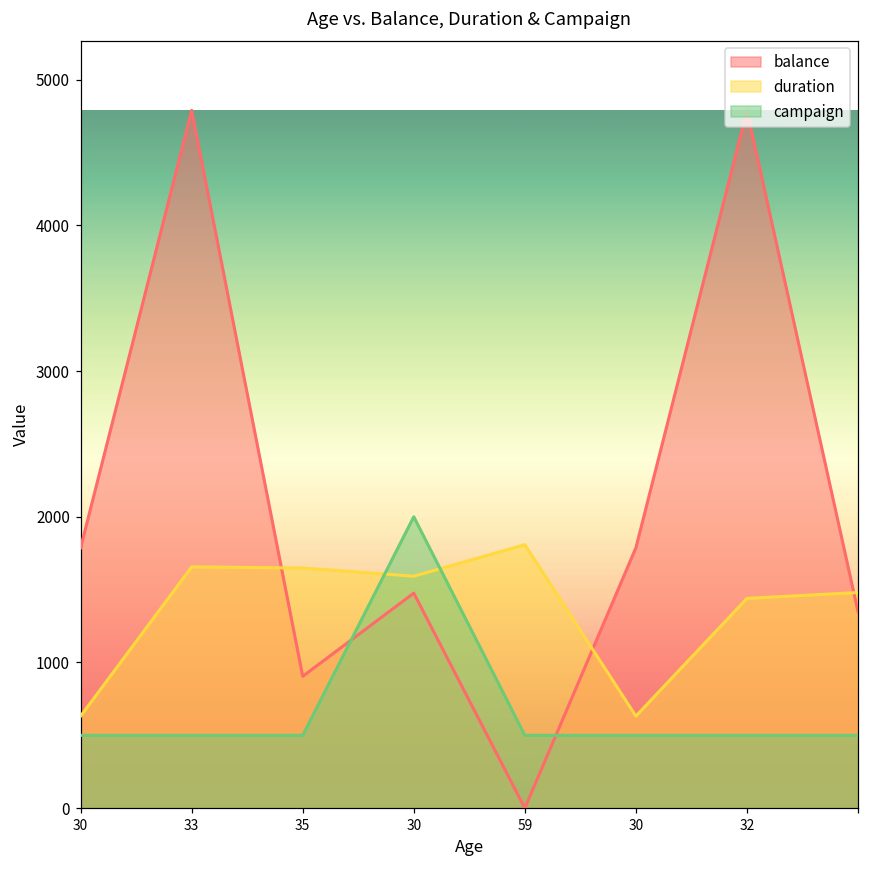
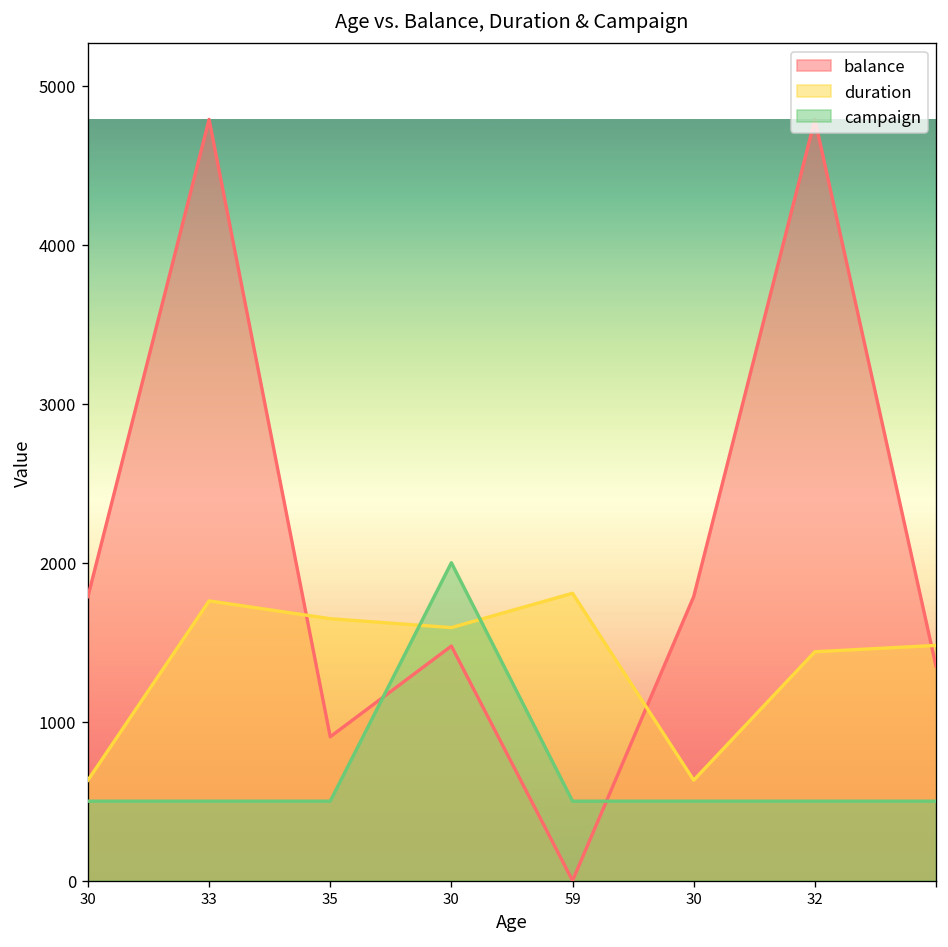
  {
    "balance": {
      "33": 4790,
      "35": 910,
      "59": 0
    },
    "duration": {
-     "33": 1660,
+     "33": 1760,
      "35": 1650,
      "59": 1810,
      "32": 1440
    },
    "campaign": {
      "33": 500,
      "35": 500,
      "59": 500,
      "32": 500
    }
  }
